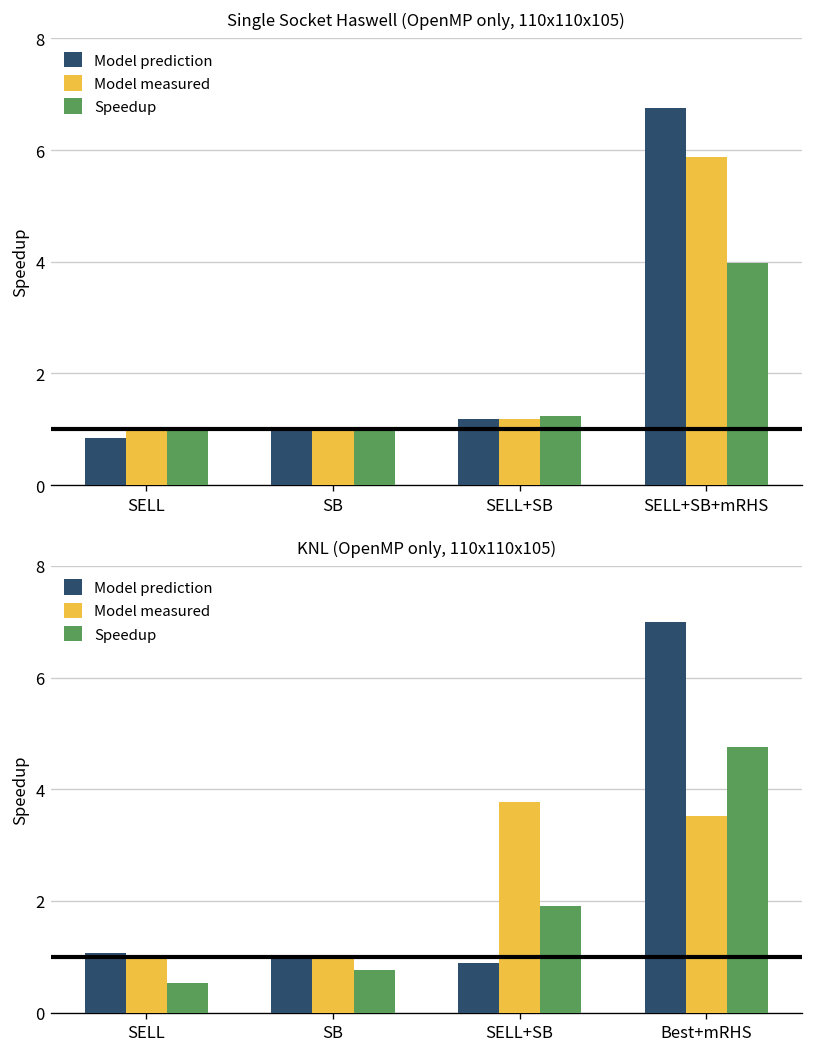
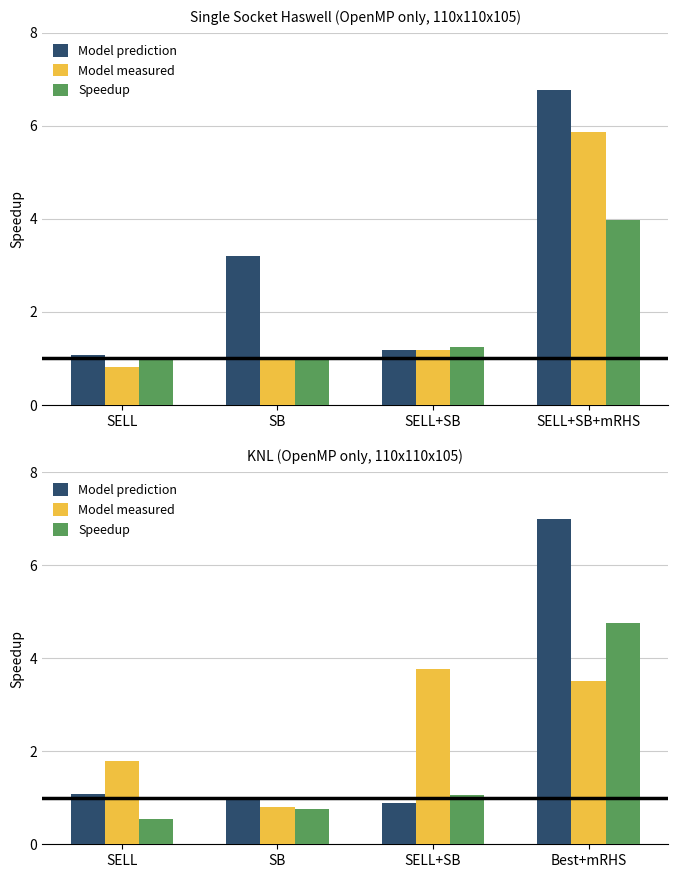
  {
    "Single Socket Haswell (OpenMP only, 110x110x105)": {
      "Model prediction": {
-       "SELL": 0.8,
-       "SB": 1.0,
+       "SELL": 1.1,
+       "SB": 3.2,
        "SELL+SB": 1.2,
        "SELL+SB+mRHS": 6.8
      },
      "Model measured": {
-       "SELL": 1.0,
+       "SELL": 0.8,
        "SB": 1.0,
        "SELL+SB": 1.2,
        "SELL+SB+mRHS": 5.9
      },
      "Speedup": {
        "SELL": 1.0,
        "SB": 1.0,
        "SELL+SB": 1.2,
        "SELL+SB+mRHS": 4.0
      }
    },
    "KNL (OpenMP only, 110x110x105)": {
      "Model prediction": {
        "SELL": 1.1,
        "SB": 1.0,
        "SELL+SB": 0.9,
        "Best+mRHS": 7.0
      },
      "Model measured": {
-       "SELL": 1.0,
-       "SB": 1.0,
+       "SELL": 1.8,
+       "SB": 0.8,
        "SELL+SB": 3.8,
        "Best+mRHS": 3.5
      },
      "Speedup": {
        "SELL": 0.5,
        "SB": 0.8,
-       "SELL+SB": 1.9,
+       "SELL+SB": 1.1,
        "Best+mRHS": 4.8
      }
    }
  }
